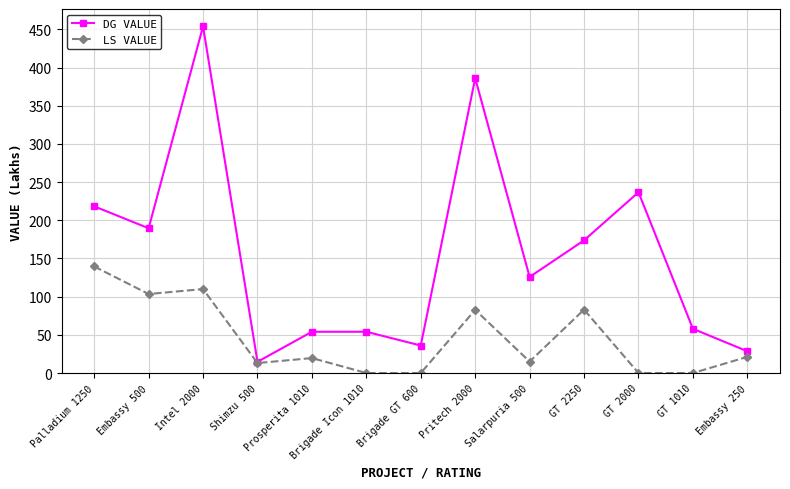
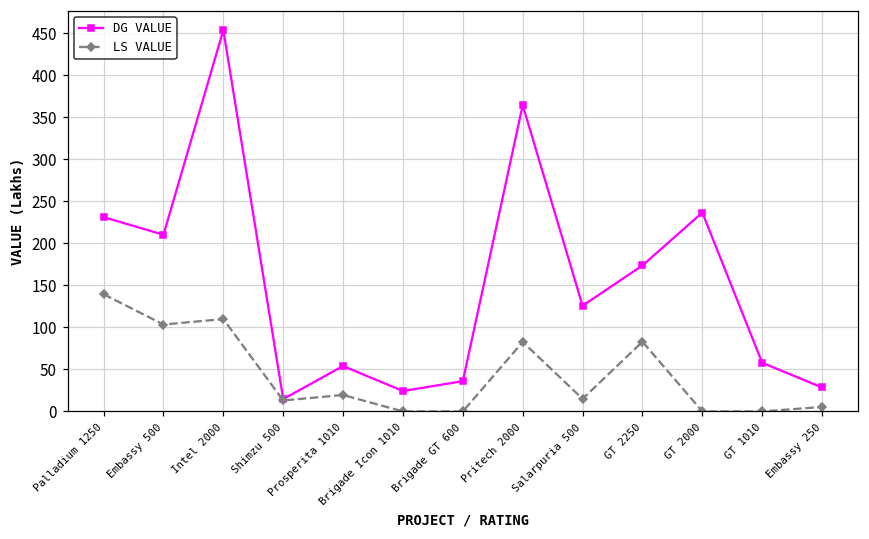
  {
    "DG VALUE": {
-     "Palladium 1250": 220,
-     "Embassy 500": 190,
+     "Palladium 1250": 230,
+     "Embassy 500": 210,
      "Intel 2000": 450,
      "Prosperita 1010": 50,
-     "Brigade Icon 1010": 50,
+     "Brigade Icon 1010": 20,
      "Brigade GT 600": 40,
-     "Pritech 2000": 390,
+     "Pritech 2000": 360,
      "Salarpuria 500": 130,
      "GT 2250": 170,
      "GT 2000": 240,
      "GT 1010": 60,
      "Embassy 250": 30
    },
    "LS VALUE": {
      "Palladium 1250": 140,
      "Embassy 500": 100,
      "Intel 2000": 110,
      "Prosperita 1010": 20,
      "Brigade Icon 1010": 0,
      "Brigade GT 600": 0,
      "Pritech 2000": 80,
      "Salarpuria 500": 20,
      "GT 2250": 80,
      "GT 2000": 0,
      "GT 1010": 0,
-     "Embassy 250": 20
+     "Embassy 250": 10
    }
  }
